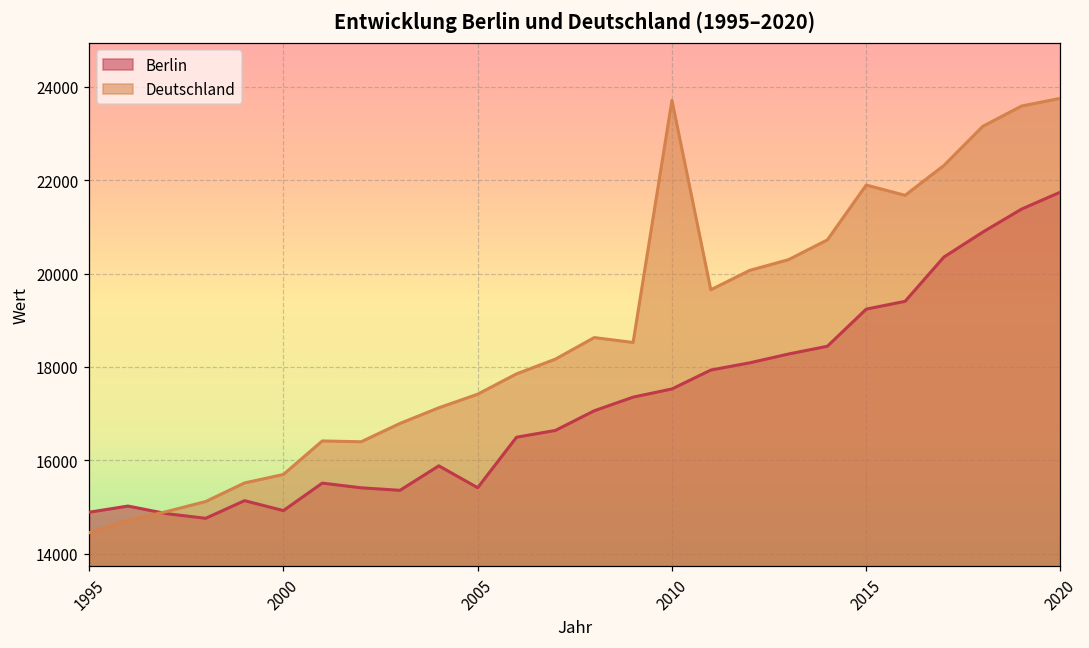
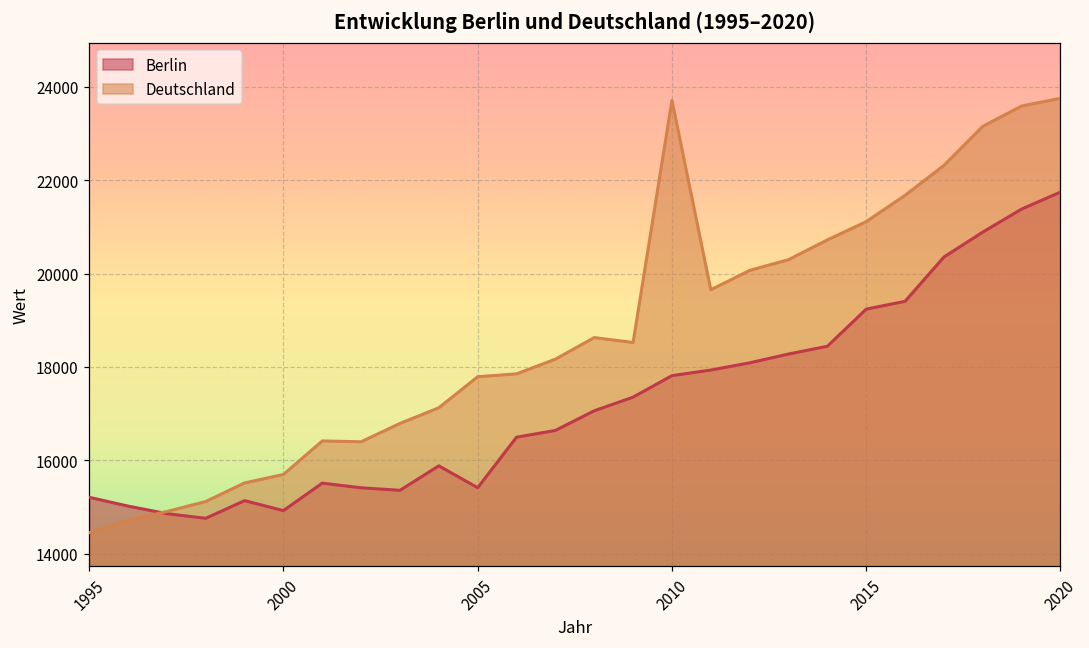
  {
    "Berlin": {
-     "1995": 14900,
+     "1995": 15200,
      "2000": 14900,
      "2005": 15400,
-     "2010": 17500,
+     "2010": 17800,
      "2015": 19200,
      "2020": 21700
    },
    "Deutschland": {
      "1995": 14500,
      "2000": 15700,
-     "2005": 17400,
+     "2005": 17800,
      "2010": 23700,
-     "2015": 21900,
+     "2015": 21100,
      "2020": 23800
    }
  }
